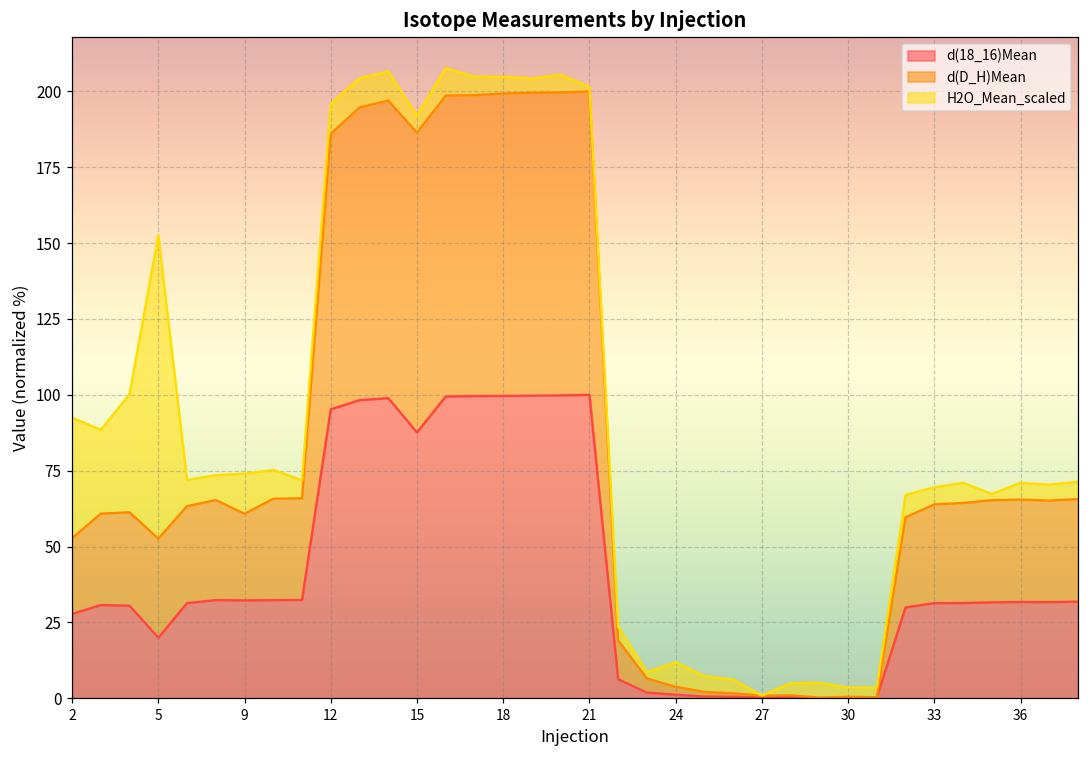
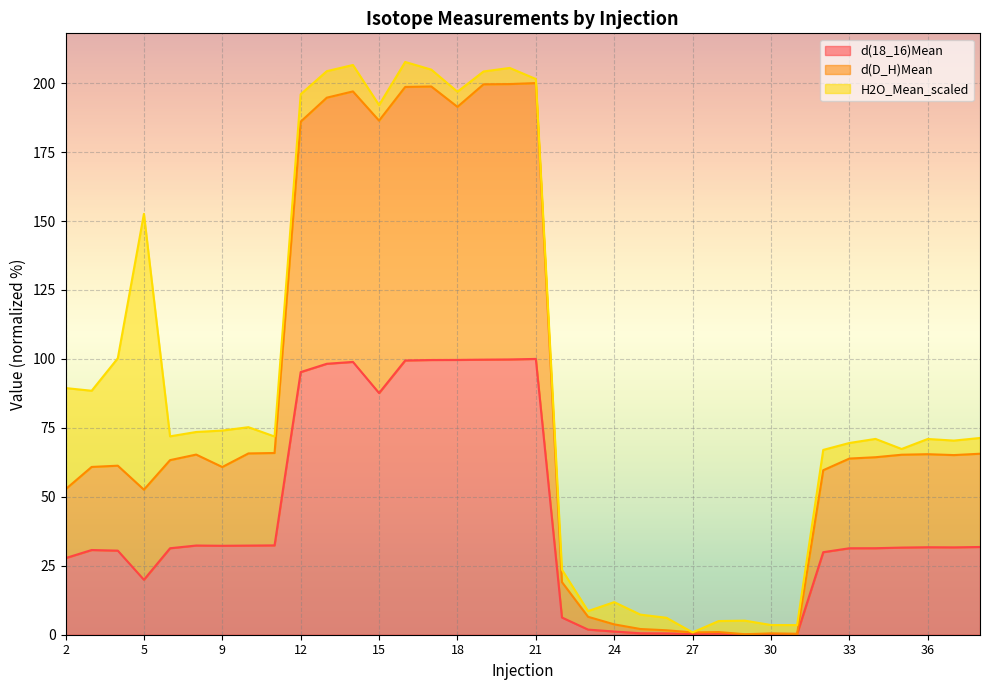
  {
    "d(18_16)Mean": {
      "2": 28,
      "5": 20,
      "9": 32,
      "12": 95,
      "15": 88,
      "18": 100,
      "21": 100,
      "24": 1,
      "33": 31,
      "36": 32
    },
    "d(D_H)Mean": {
      "2": 25,
      "5": 33,
      "9": 29,
      "12": 91,
      "15": 99,
-     "18": 100,
+     "18": 92,
      "21": 100,
      "24": 3,
      "33": 33,
      "36": 34
    },
    "H2O_Mean_scaled": {
-     "2": 40,
+     "2": 37,
      "5": 100,
      "9": 13,
      "12": 10,
      "15": 6,
      "18": 5,
      "21": 1,
      "24": 8,
      "30": 3,
      "33": 6,
      "36": 6
    }
  }
